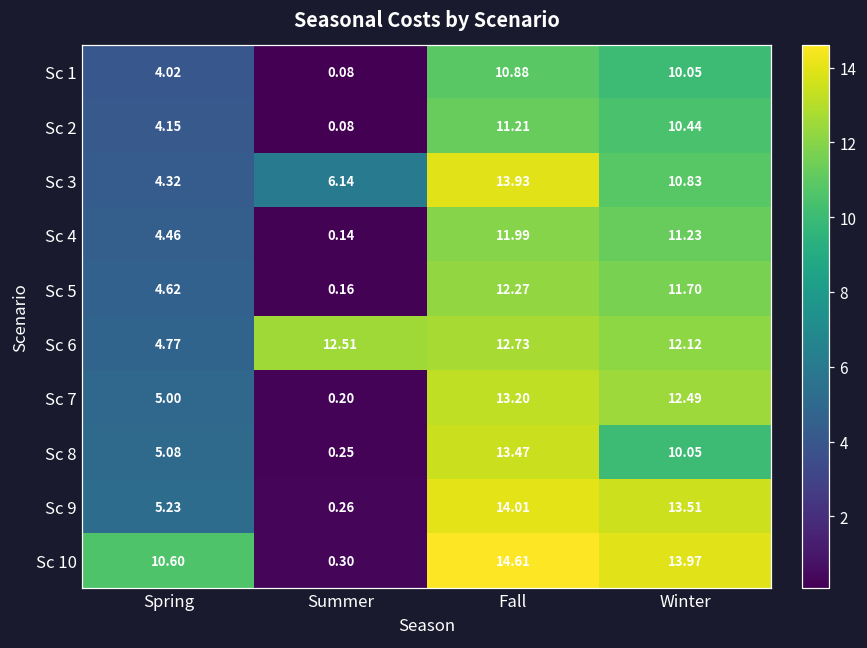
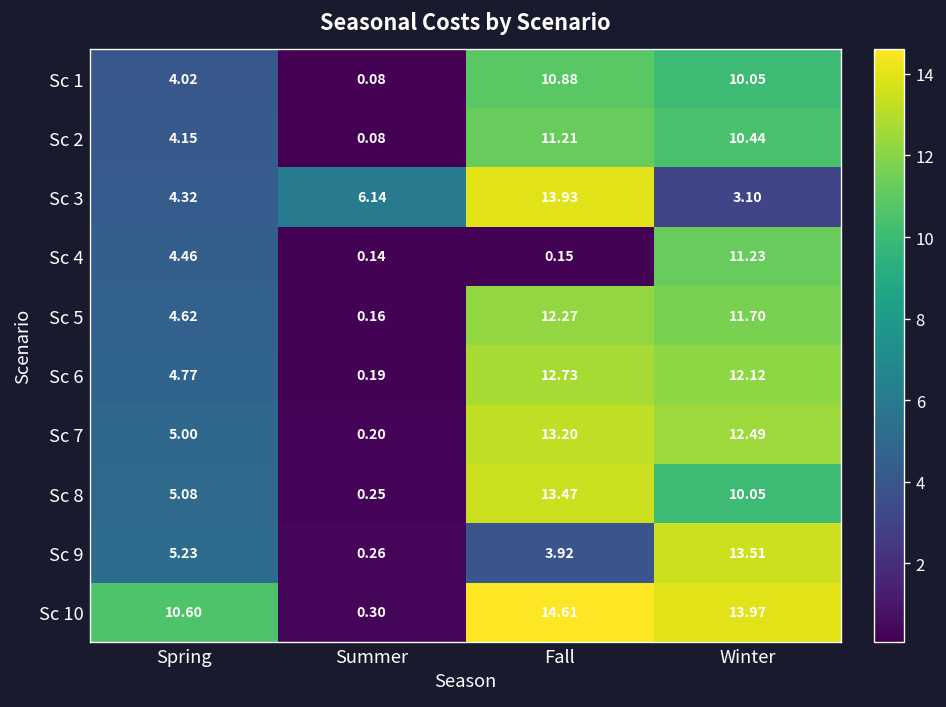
  {
    "Sc 1": {
      "Spring": 4.02,
      "Summer": 0.08,
      "Fall": 10.88,
      "Winter": 10.05
    },
    "Sc 2": {
      "Spring": 4.15,
      "Summer": 0.08,
      "Fall": 11.21,
      "Winter": 10.44
    },
    "Sc 3": {
      "Spring": 4.32,
      "Summer": 6.14,
      "Fall": 13.93,
-     "Winter": 10.83
+     "Winter": 3.10
    },
    "Sc 4": {
      "Spring": 4.46,
      "Summer": 0.14,
-     "Fall": 11.99,
+     "Fall": 0.15,
      "Winter": 11.23
    },
    "Sc 5": {
      "Spring": 4.62,
      "Summer": 0.16,
      "Fall": 12.27,
      "Winter": 11.70
    },
    "Sc 6": {
      "Spring": 4.77,
-     "Summer": 12.51,
+     "Summer": 0.19,
      "Fall": 12.73,
      "Winter": 12.12
    },
    "Sc 7": {
      "Spring": 5.00,
      "Summer": 0.20,
      "Fall": 13.20,
      "Winter": 12.49
    },
    "Sc 8": {
      "Spring": 5.08,
      "Summer": 0.25,
      "Fall": 13.47,
      "Winter": 10.05
    },
    "Sc 9": {
      "Spring": 5.23,
      "Summer": 0.26,
-     "Fall": 14.01,
+     "Fall": 3.92,
      "Winter": 13.51
    },
    "Sc 10": {
      "Spring": 10.60,
      "Summer": 0.30,
      "Fall": 14.61,
      "Winter": 13.97
    }
  }
